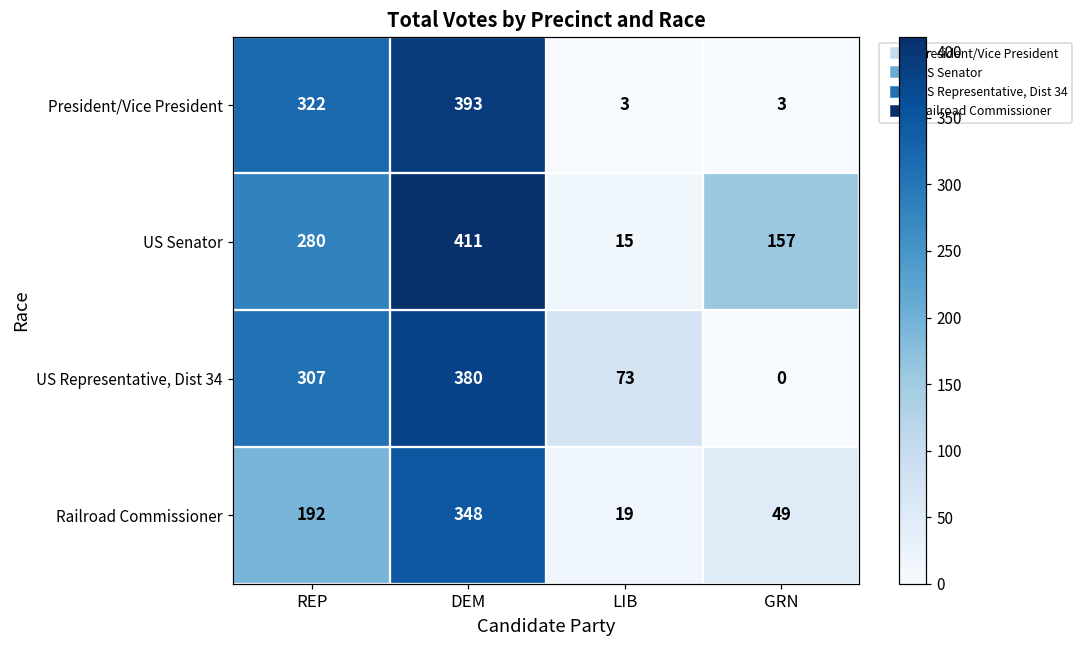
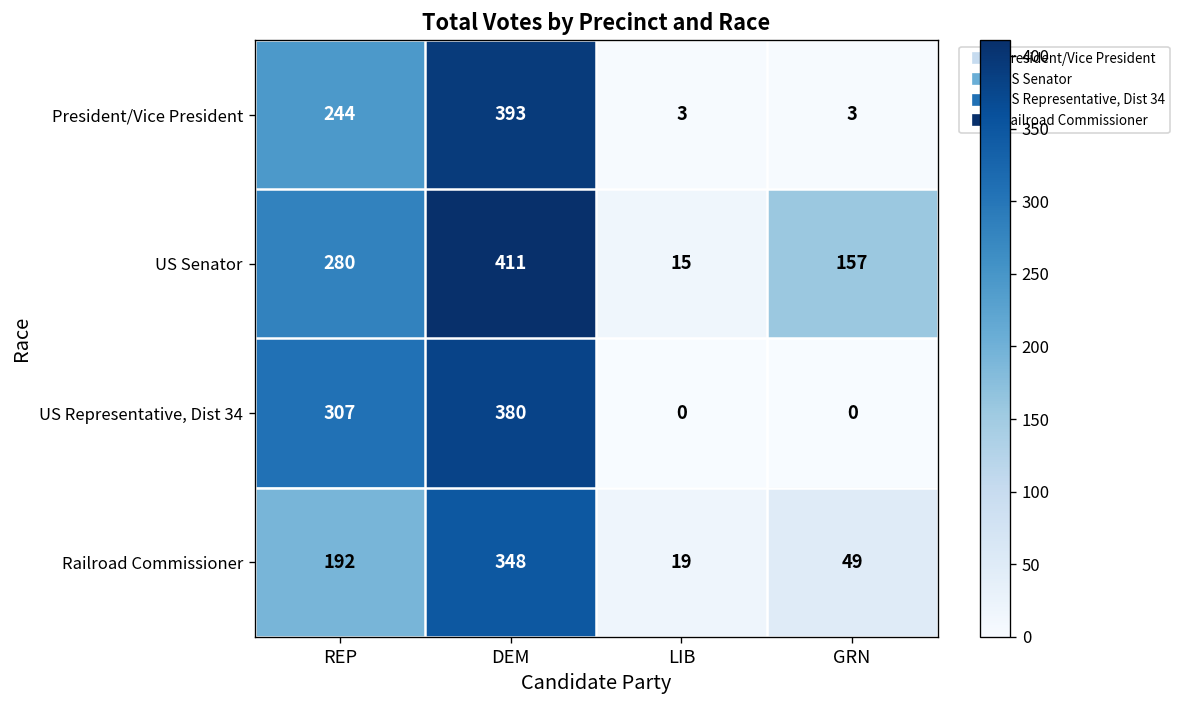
  {
    "President/Vice President": {
-     "REP": 322,
+     "REP": 244,
      "DEM": 393,
      "LIB": 3,
      "GRN": 3
    },
    "US Senator": {
      "REP": 280,
      "DEM": 411,
      "LIB": 15,
      "GRN": 157
    },
    "US Representative, Dist 34": {
      "REP": 307,
      "DEM": 380,
-     "LIB": 73,
+     "LIB": 0,
      "GRN": 0
    },
    "Railroad Commissioner": {
      "REP": 192,
      "DEM": 348,
      "LIB": 19,
      "GRN": 49
    }
  }
